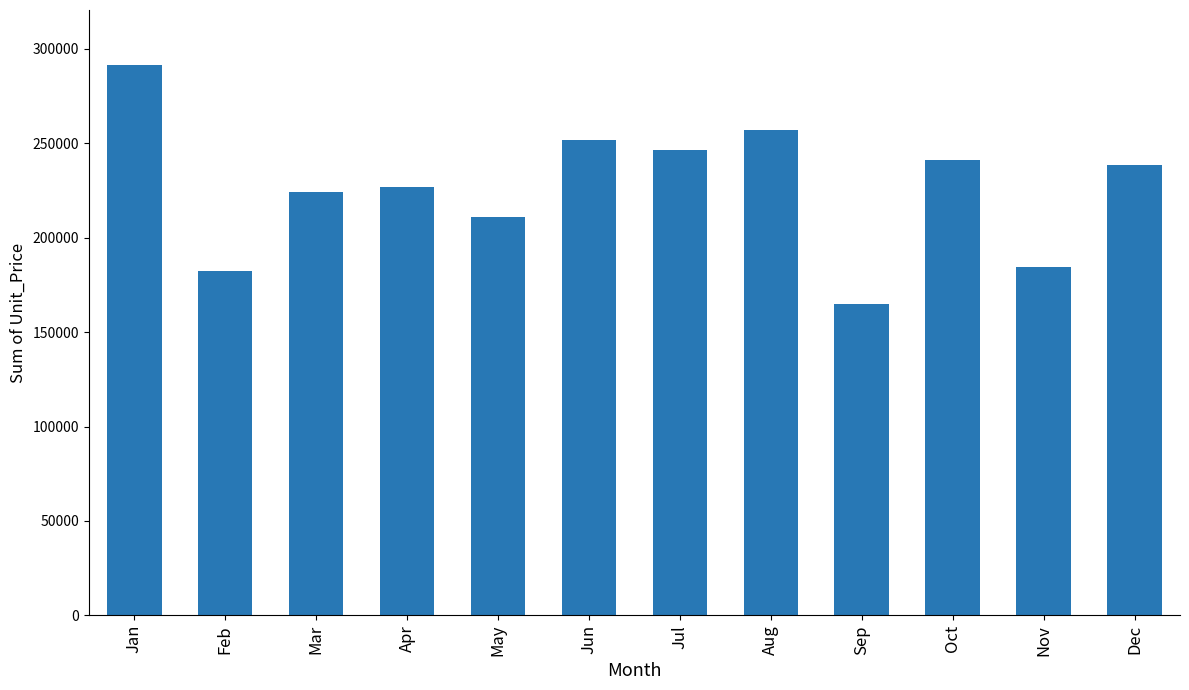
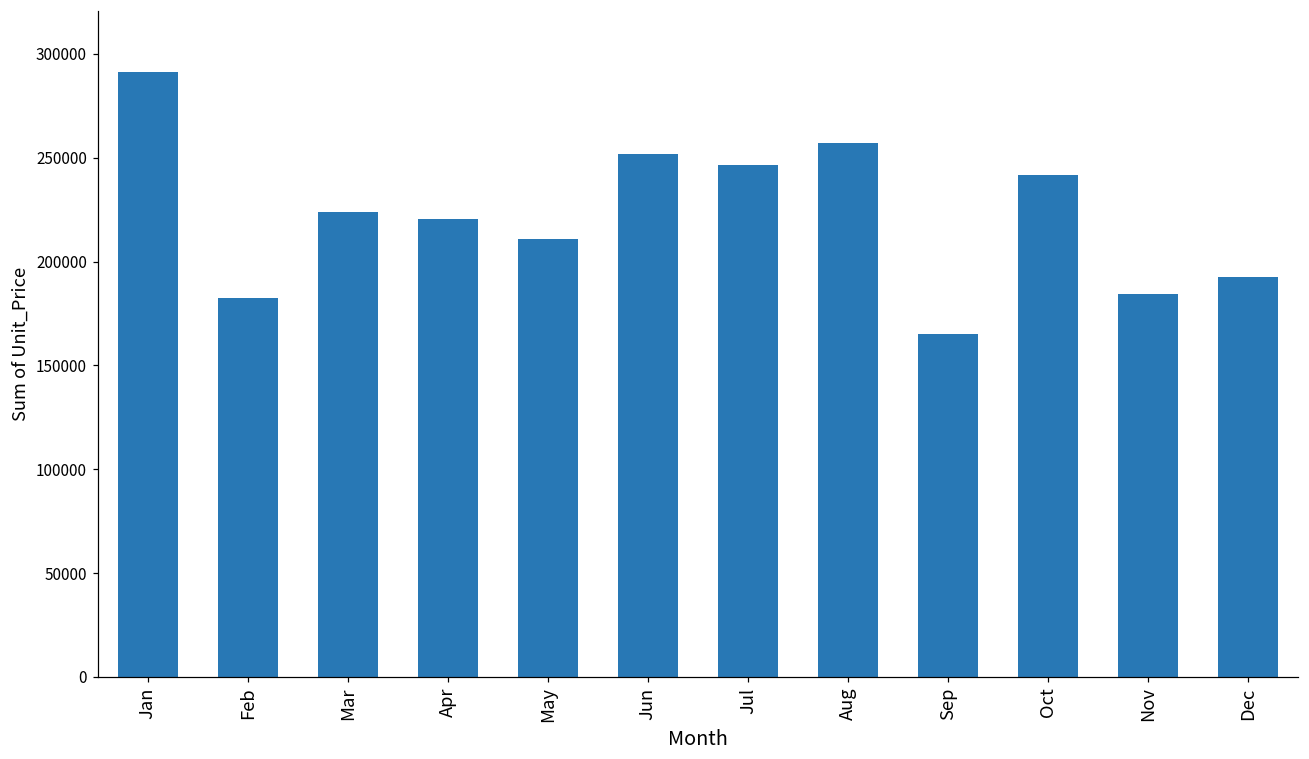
  {
    "Jan": 291000,
    "Feb": 182000,
    "Mar": 224000,
-   "Apr": 227000,
+   "Apr": 221000,
    "May": 211000,
    "Jun": 252000,
    "Jul": 247000,
    "Aug": 257000,
    "Sep": 165000,
    "Oct": 241000,
    "Nov": 185000,
-   "Dec": 239000
+   "Dec": 192000
  }
